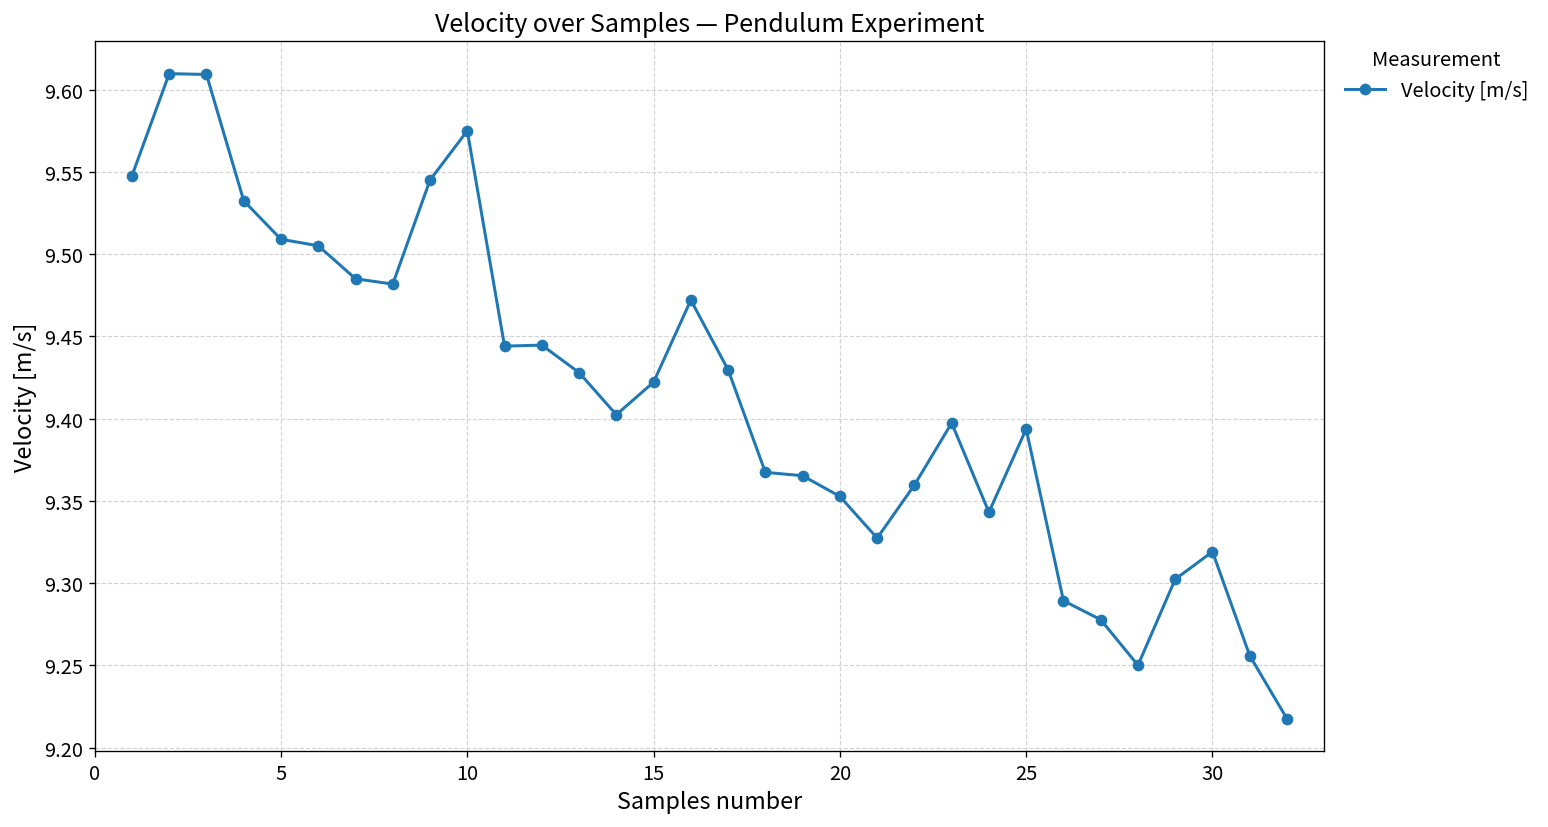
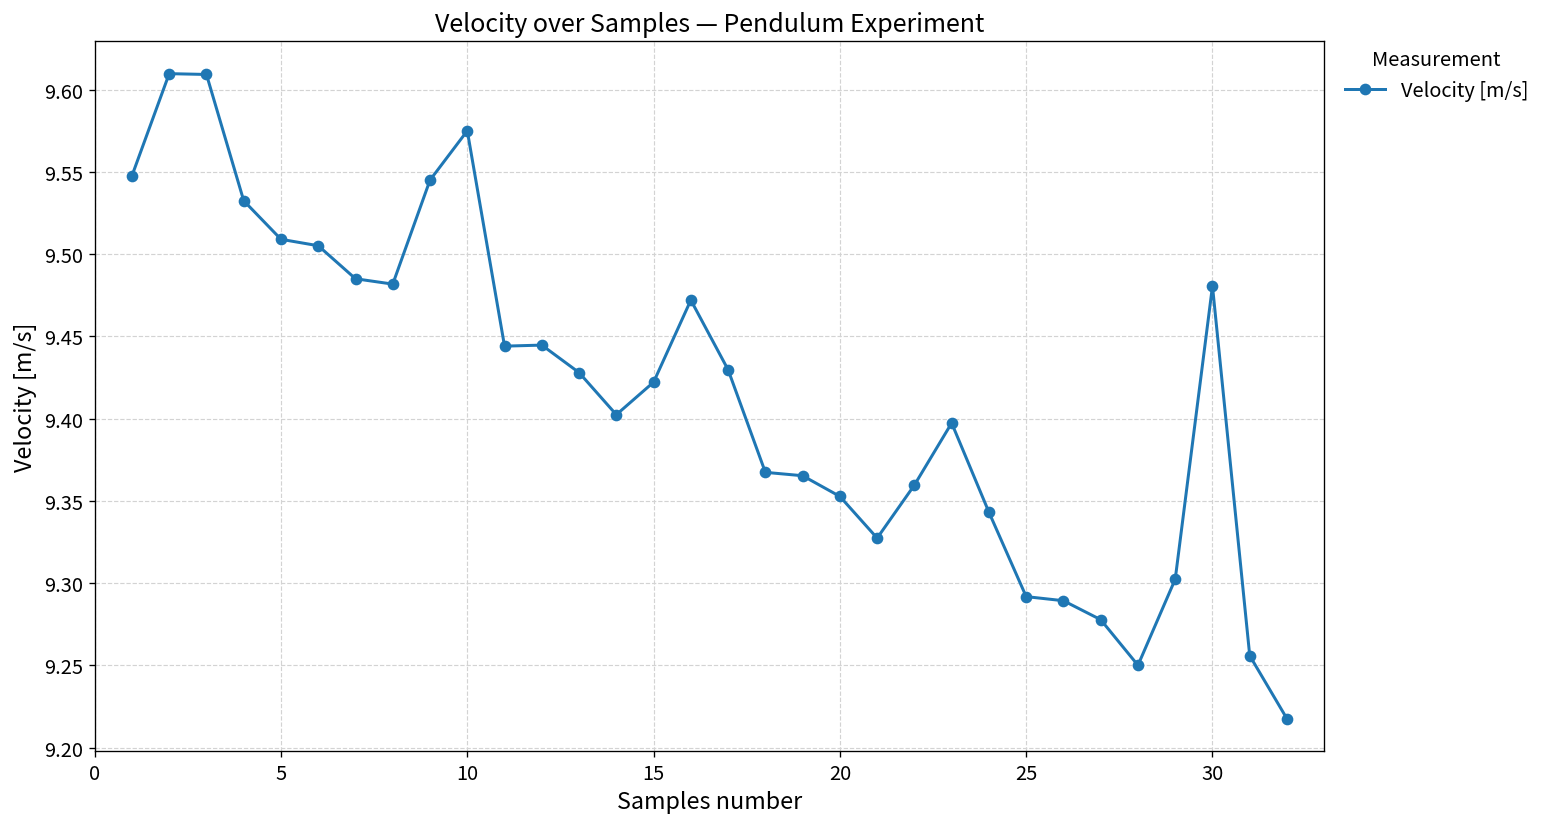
  {
    "5": 9.509,
    "10": 9.575,
    "15": 9.422,
    "20": 9.353,
-   "25": 9.394,
-   "30": 9.319
+   "25": 9.292,
+   "30": 9.481
  }
